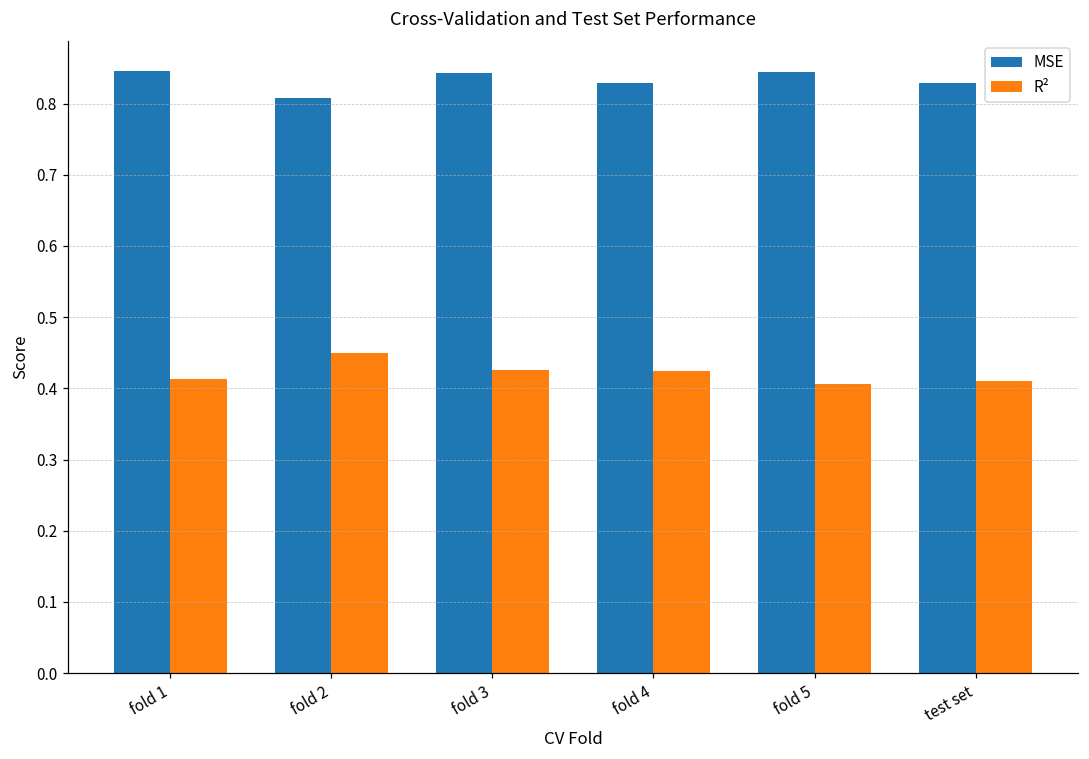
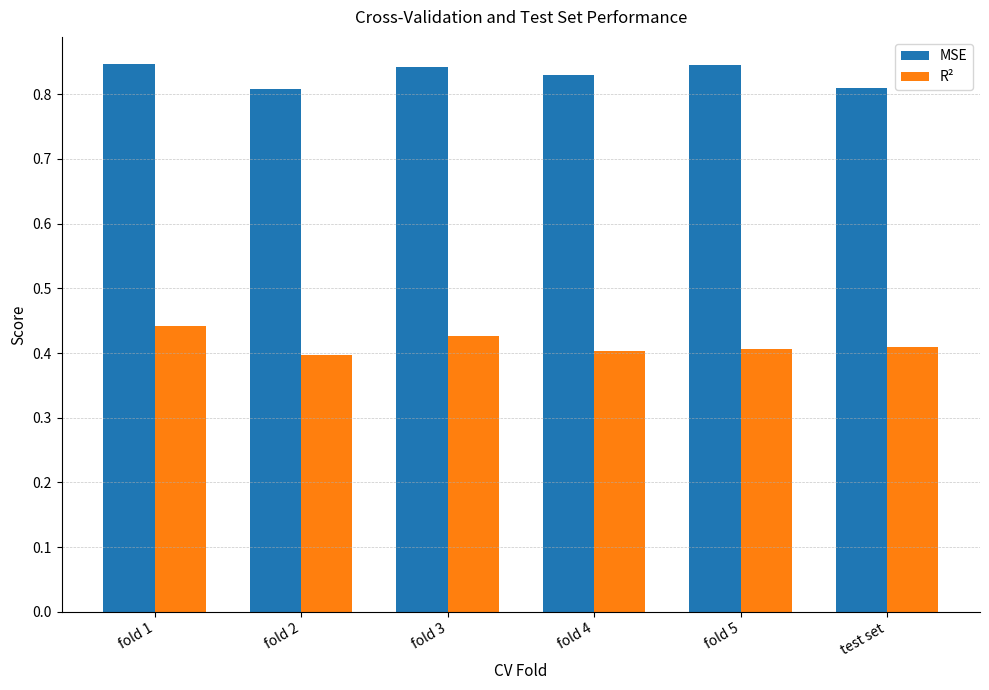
  {
    "MSE": {
      "fold 1": 0.85,
      "fold 2": 0.81,
      "fold 3": 0.84,
      "fold 4": 0.83,
      "fold 5": 0.84,
-     "test set": 0.83
+     "test set": 0.81
    },
    "R²": {
-     "fold 1": 0.41,
-     "fold 2": 0.45,
+     "fold 1": 0.44,
+     "fold 2": 0.40,
      "fold 3": 0.43,
-     "fold 4": 0.42,
+     "fold 4": 0.40,
      "fold 5": 0.41,
      "test set": 0.41
    }
  }
